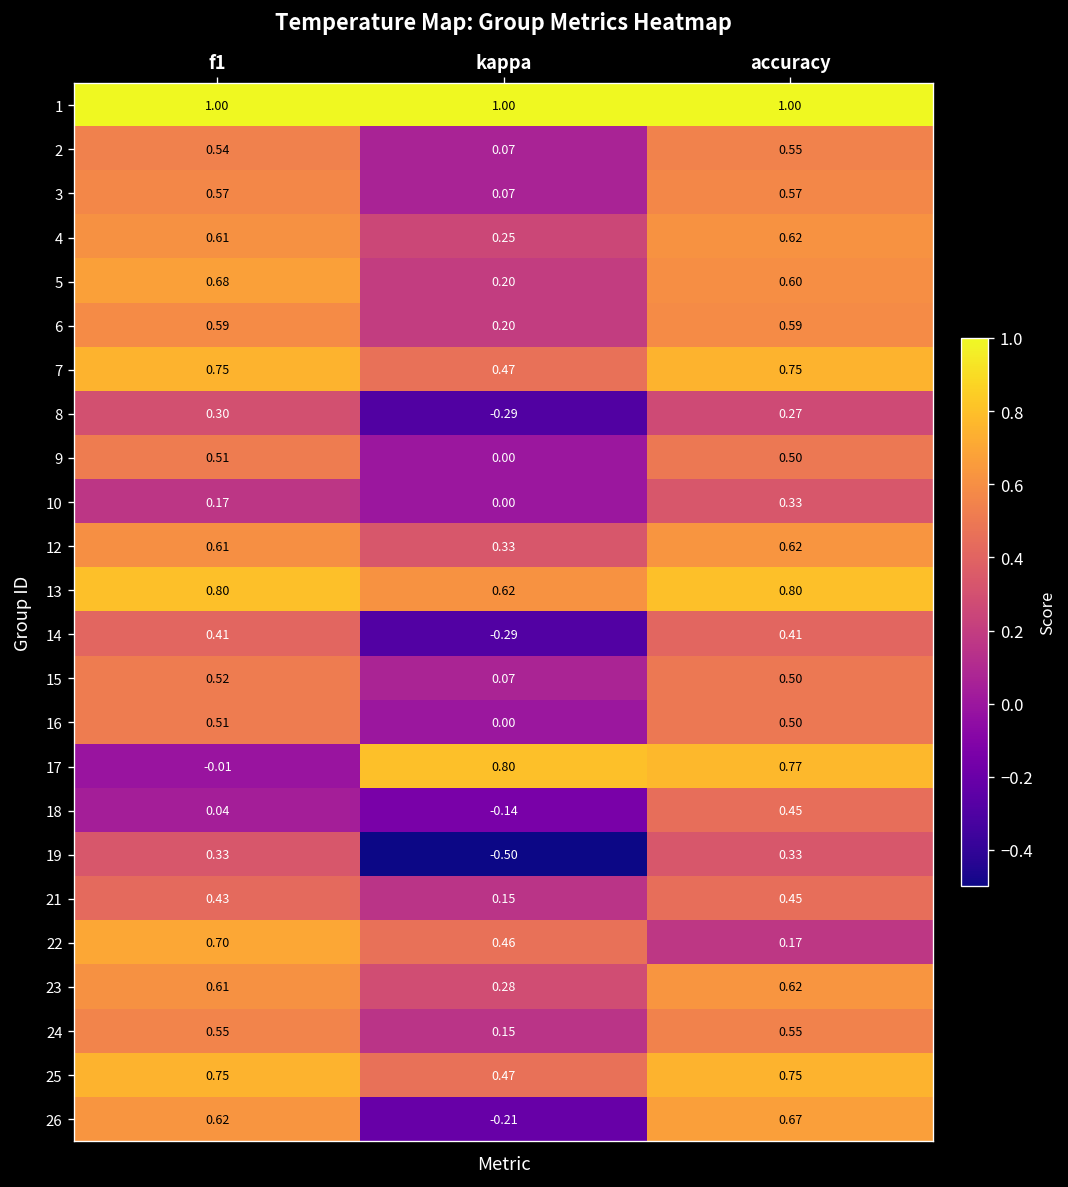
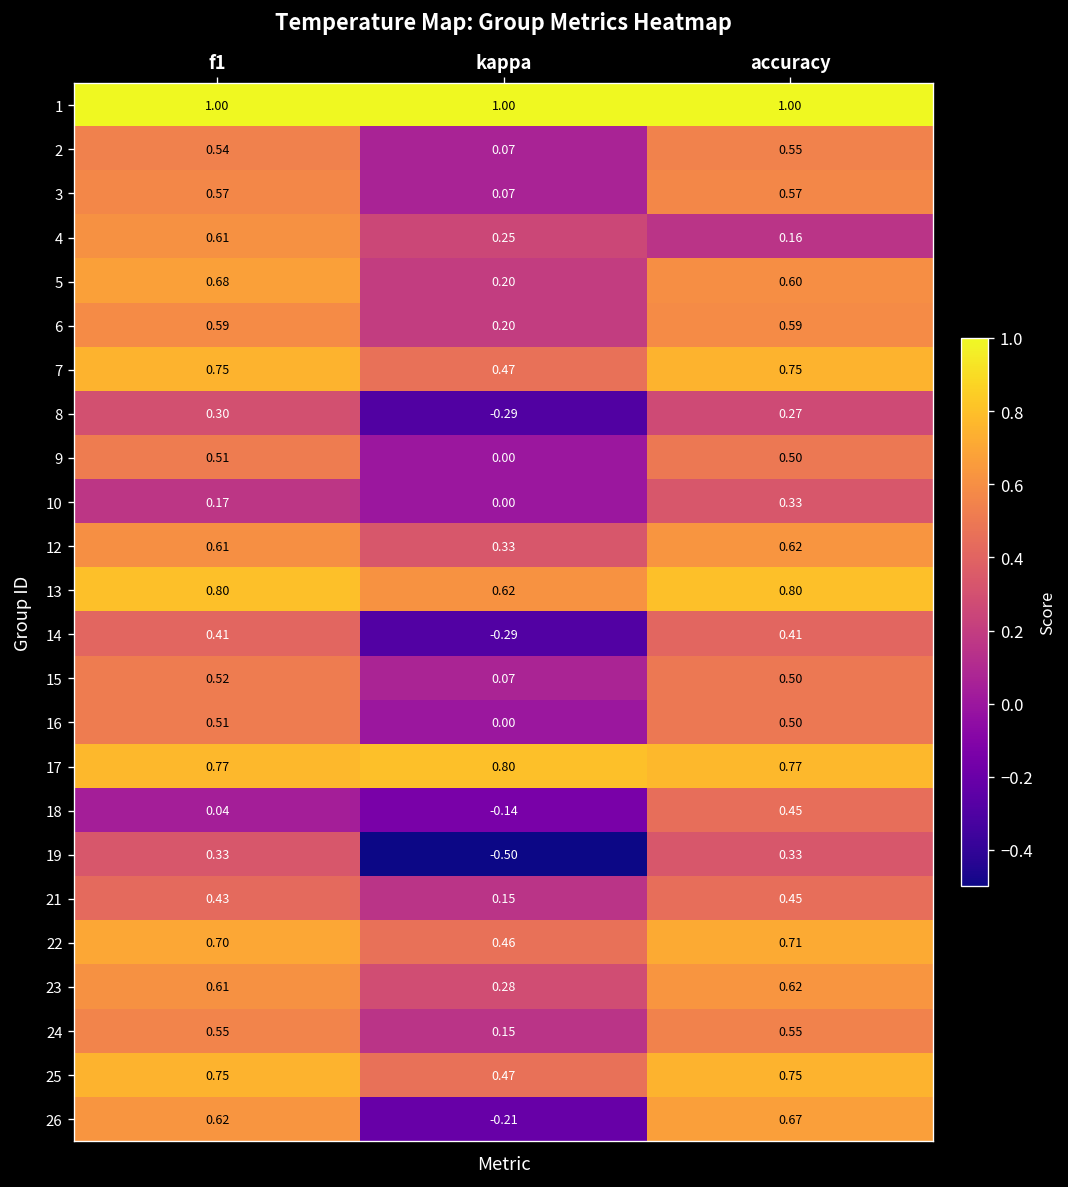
  {
    "1": {
      "f1": 1.00,
      "kappa": 1.00,
      "accuracy": 1.00
    },
    "2": {
      "f1": 0.54,
      "kappa": 0.07,
      "accuracy": 0.55
    },
    "3": {
      "f1": 0.57,
      "kappa": 0.07,
      "accuracy": 0.57
    },
    "4": {
      "f1": 0.61,
      "kappa": 0.25,
-     "accuracy": 0.62
+     "accuracy": 0.16
    },
    "5": {
      "f1": 0.68,
      "kappa": 0.20,
      "accuracy": 0.60
    },
    "6": {
      "f1": 0.59,
      "kappa": 0.20,
      "accuracy": 0.59
    },
    "7": {
      "f1": 0.75,
      "kappa": 0.47,
      "accuracy": 0.75
    },
    "8": {
      "f1": 0.30,
      "kappa": -0.29,
      "accuracy": 0.27
    },
    "9": {
      "f1": 0.51,
      "kappa": 0.00,
      "accuracy": 0.50
    },
    "10": {
      "f1": 0.17,
      "kappa": 0.00,
      "accuracy": 0.33
    },
    "12": {
      "f1": 0.61,
      "kappa": 0.33,
      "accuracy": 0.62
    },
    "13": {
      "f1": 0.80,
      "kappa": 0.62,
      "accuracy": 0.80
    },
    "14": {
      "f1": 0.41,
      "kappa": -0.29,
      "accuracy": 0.41
    },
    "15": {
      "f1": 0.52,
      "kappa": 0.07,
      "accuracy": 0.50
    },
    "16": {
      "f1": 0.51,
      "kappa": 0.00,
      "accuracy": 0.50
    },
    "17": {
-     "f1": -0.01,
+     "f1": 0.77,
      "kappa": 0.80,
      "accuracy": 0.77
    },
    "18": {
      "f1": 0.04,
      "kappa": -0.14,
      "accuracy": 0.45
    },
    "19": {
      "f1": 0.33,
      "kappa": -0.50,
      "accuracy": 0.33
    },
    "21": {
      "f1": 0.43,
      "kappa": 0.15,
      "accuracy": 0.45
    },
    "22": {
      "f1": 0.70,
      "kappa": 0.46,
-     "accuracy": 0.17
+     "accuracy": 0.71
    },
    "23": {
      "f1": 0.61,
      "kappa": 0.28,
      "accuracy": 0.62
    },
    "24": {
      "f1": 0.55,
      "kappa": 0.15,
      "accuracy": 0.55
    },
    "25": {
      "f1": 0.75,
      "kappa": 0.47,
      "accuracy": 0.75
    },
    "26": {
      "f1": 0.62,
      "kappa": -0.21,
      "accuracy": 0.67
    }
  }
